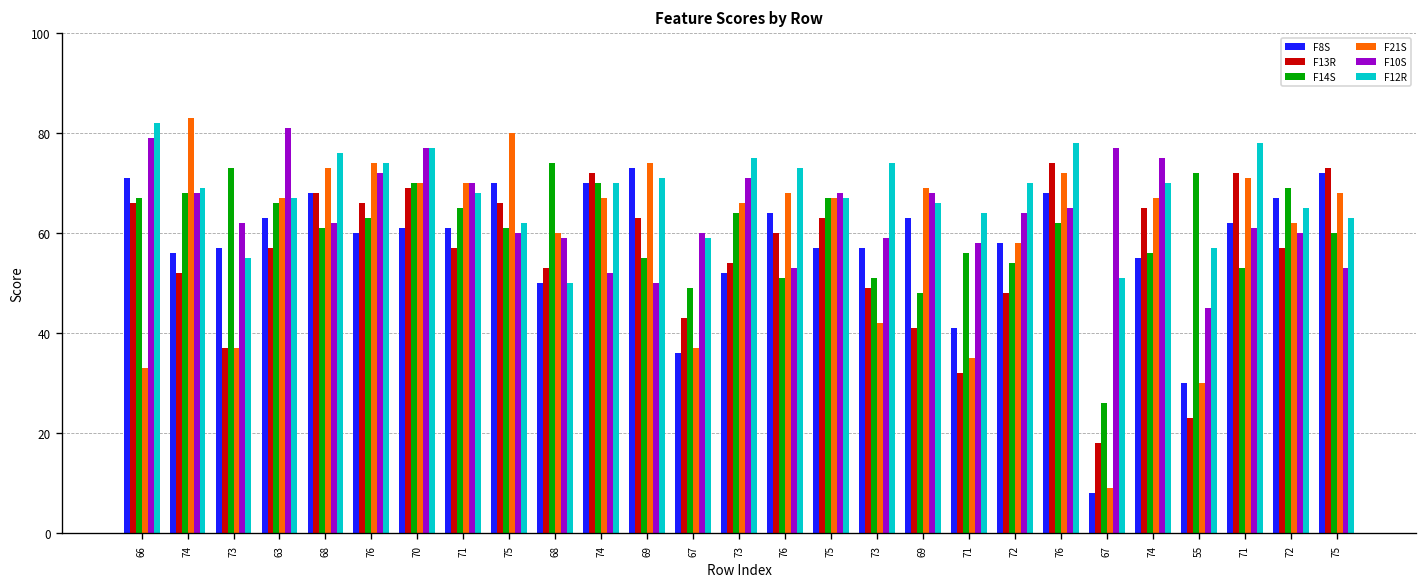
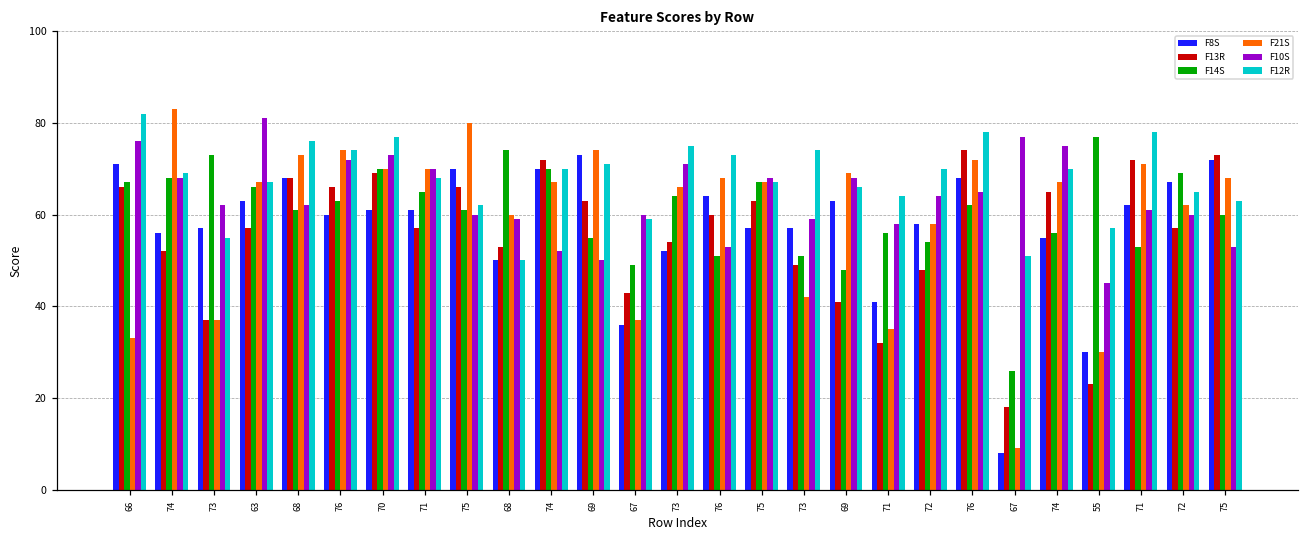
  {
    "F8S": {
      "66": 71,
      "63": 63,
      "70": 61,
      "55": 30
    },
    "F13R": {
      "66": 66,
      "63": 57,
      "70": 69,
      "55": 23
    },
    "F14S": {
      "66": 67,
      "63": 66,
      "70": 70,
-     "55": 72
+     "55": 77
    },
    "F21S": {
      "66": 33,
      "63": 67,
      "70": 70,
      "55": 30
    },
    "F10S": {
-     "66": 79,
+     "66": 76,
      "63": 81,
-     "70": 77,
+     "70": 73,
      "55": 45
    },
    "F12R": {
      "66": 82,
      "63": 67,
      "70": 77,
      "55": 57
    }
  }
